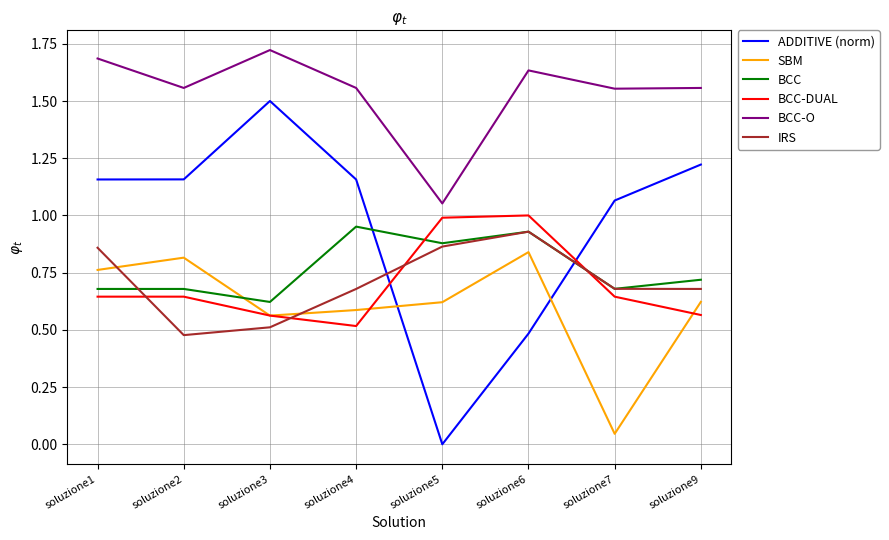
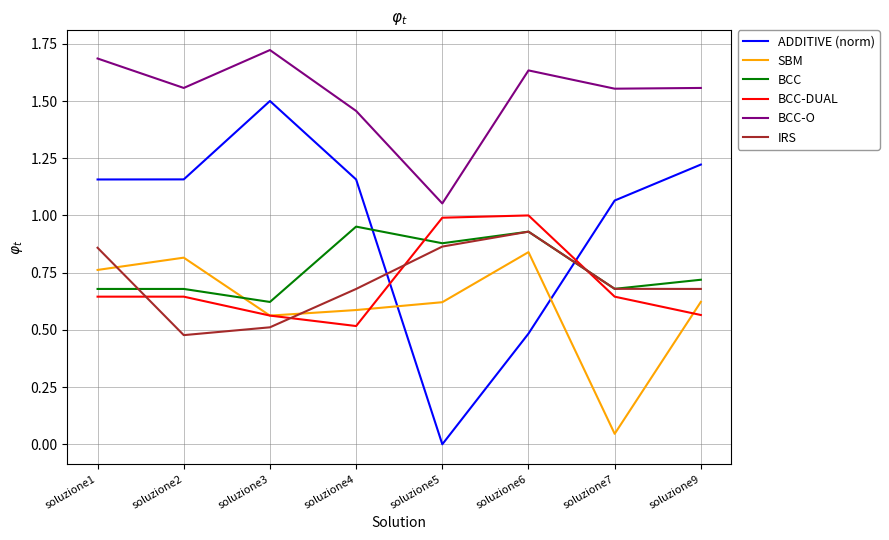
  {
    "ADDITIVE (norm)": {
      "soluzione1": 1.16,
      "soluzione2": 1.16,
      "soluzione3": 1.50,
      "soluzione4": 1.16,
      "soluzione5": 0.00,
      "soluzione6": 0.48,
      "soluzione7": 1.07,
      "soluzione9": 1.22
    },
    "SBM": {
      "soluzione1": 0.76,
      "soluzione2": 0.82,
      "soluzione4": 0.59,
      "soluzione5": 0.62,
      "soluzione6": 0.84,
      "soluzione7": 0.05,
      "soluzione9": 0.62
    },
    "BCC": {
      "soluzione1": 0.68,
      "soluzione2": 0.68,
      "soluzione3": 0.62,
      "soluzione4": 0.95,
      "soluzione5": 0.88,
      "soluzione9": 0.72
    },
    "BCC-DUAL": {
      "soluzione1": 0.65,
      "soluzione2": 0.65,
      "soluzione4": 0.52,
      "soluzione5": 0.99,
      "soluzione6": 1.00,
      "soluzione7": 0.65,
      "soluzione9": 0.56
    },
    "BCC-O": {
      "soluzione1": 1.69,
      "soluzione2": 1.56,
      "soluzione3": 1.72,
-     "soluzione4": 1.56,
+     "soluzione4": 1.46,
      "soluzione5": 1.05,
      "soluzione6": 1.63,
      "soluzione7": 1.55,
      "soluzione9": 1.56
    },
    "IRS": {
      "soluzione1": 0.86,
      "soluzione2": 0.48,
      "soluzione3": 0.51,
      "soluzione4": 0.68,
      "soluzione5": 0.86,
      "soluzione9": 0.68
    }
  }
